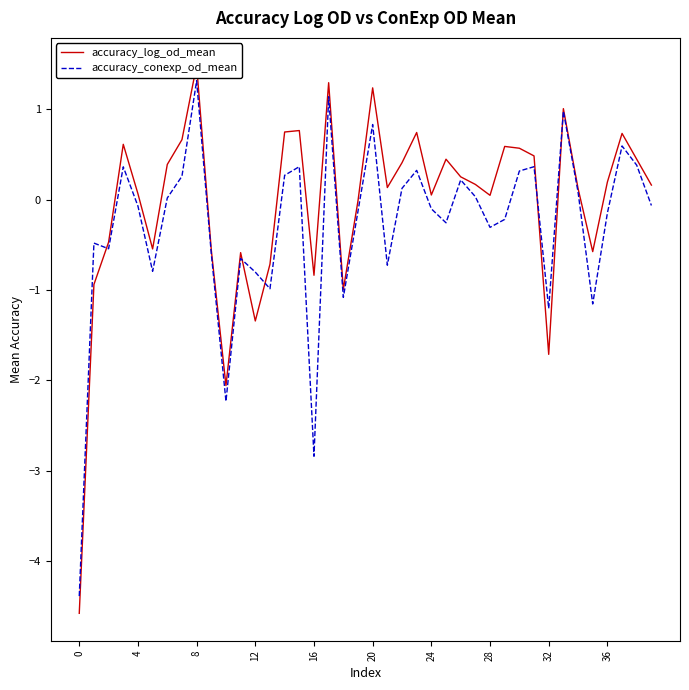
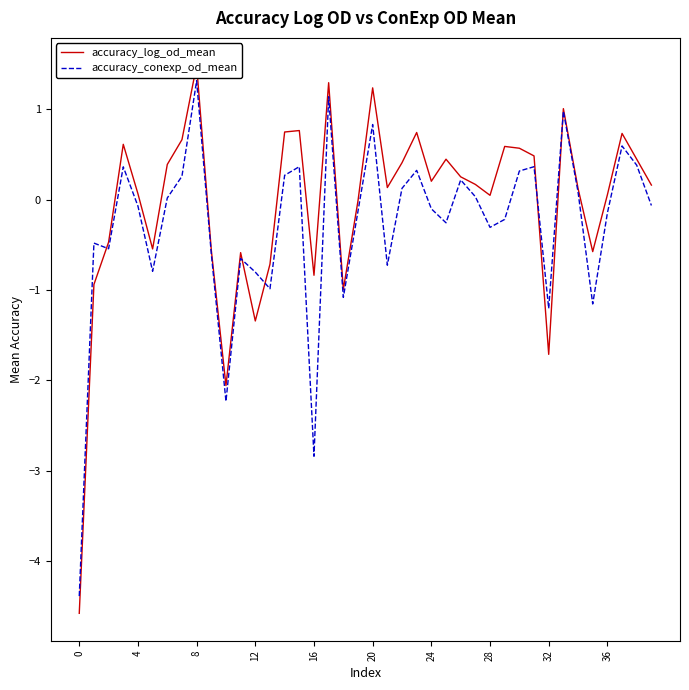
  {
    "accuracy_log_od_mean": {
      "0": -4.6,
      "4": 0.1,
      "12": -1.3,
      "16": -0.8,
      "20": 1.2,
-     "24": 0.1,
+     "24": 0.2,
      "28": 0.0,
      "32": -1.7,
-     "36": 0.2
+     "36": 0.1
    },
    "accuracy_conexp_od_mean": {
      "0": -4.4,
      "4": -0.1,
      "8": 1.3,
      "12": -0.8,
      "16": -2.8,
      "20": 0.8,
      "24": -0.1,
      "28": -0.3,
      "32": -1.2,
      "36": -0.1
    }
  }
